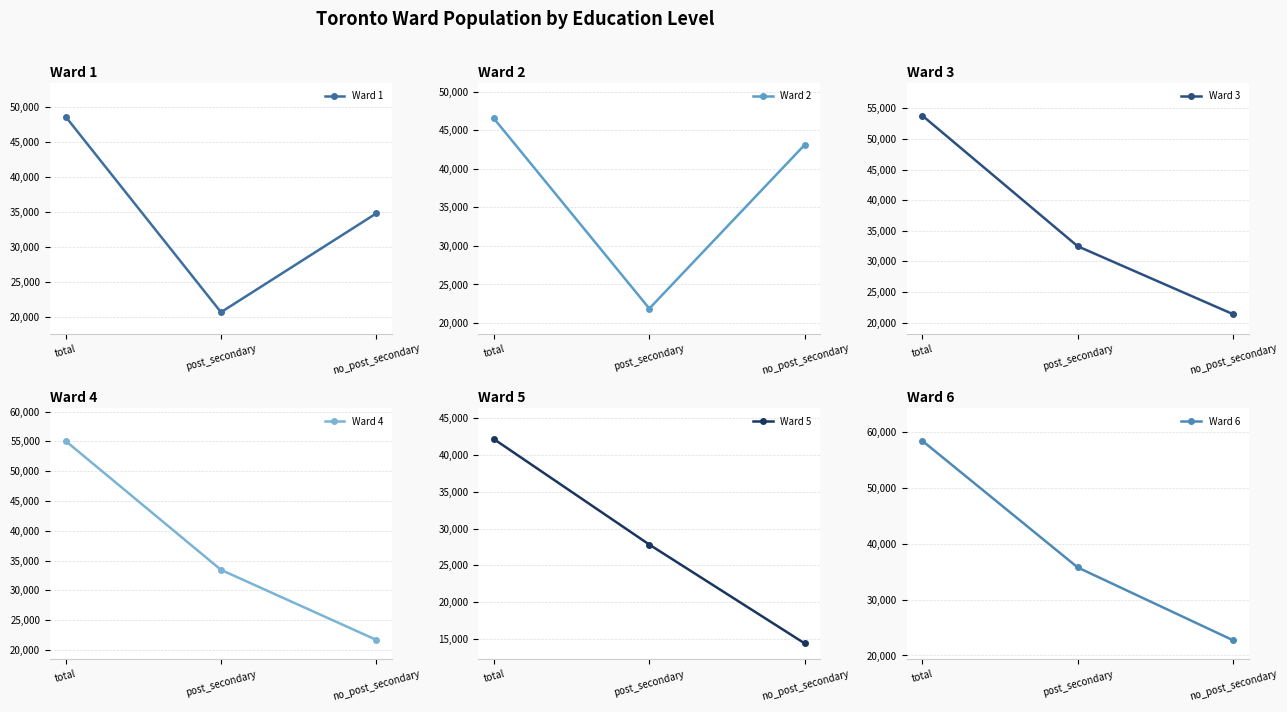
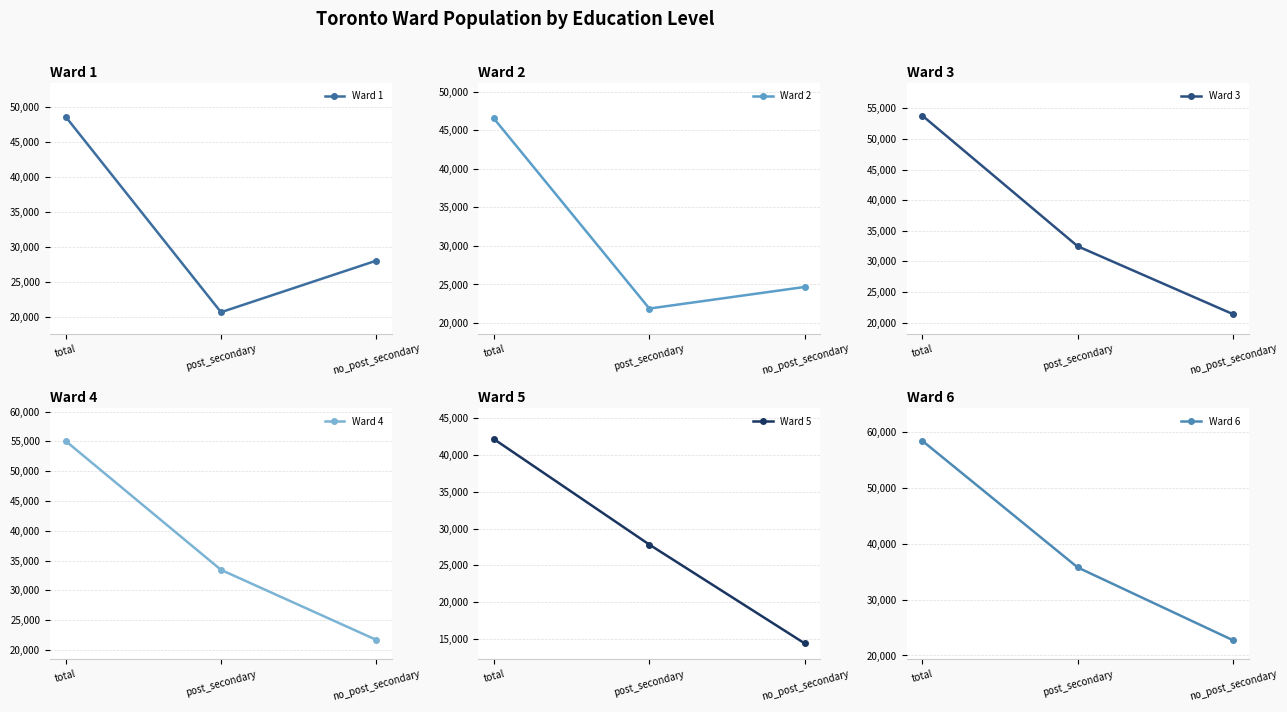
  {
    "Ward 1": {
      "total": "49,000",
      "post_secondary": "21,000",
-     "no_post_secondary": "35,000"
+     "no_post_secondary": "28,000"
    },
    "Ward 2": {
      "total": "47,000",
      "post_secondary": "22,000",
-     "no_post_secondary": "43,000"
+     "no_post_secondary": "25,000"
    },
    "Ward 3": {
      "total": "54,000",
      "post_secondary": "32,000",
      "no_post_secondary": "21,000"
    },
    "Ward 4": {
      "total": "55,000",
      "post_secondary": "33,000",
      "no_post_secondary": "22,000"
    },
    "Ward 5": {
      "total": "42,000",
      "post_secondary": "28,000",
      "no_post_secondary": "14,000"
    },
    "Ward 6": {
      "total": "59,000",
      "post_secondary": "36,000",
      "no_post_secondary": "23,000"
    }
  }
